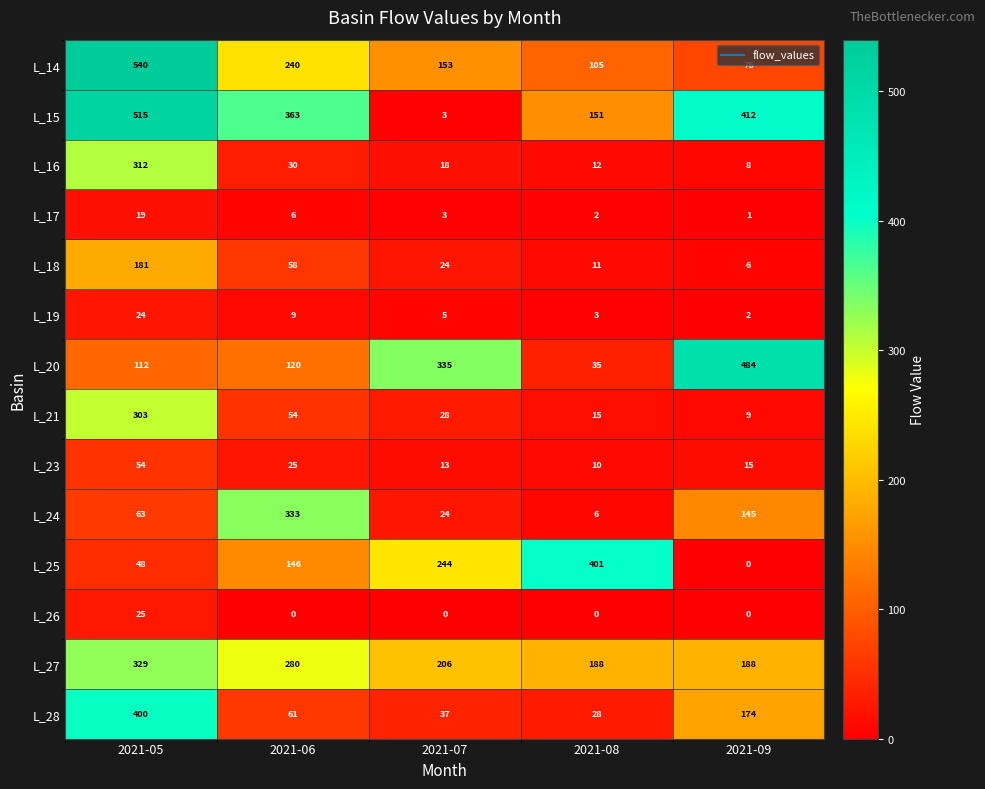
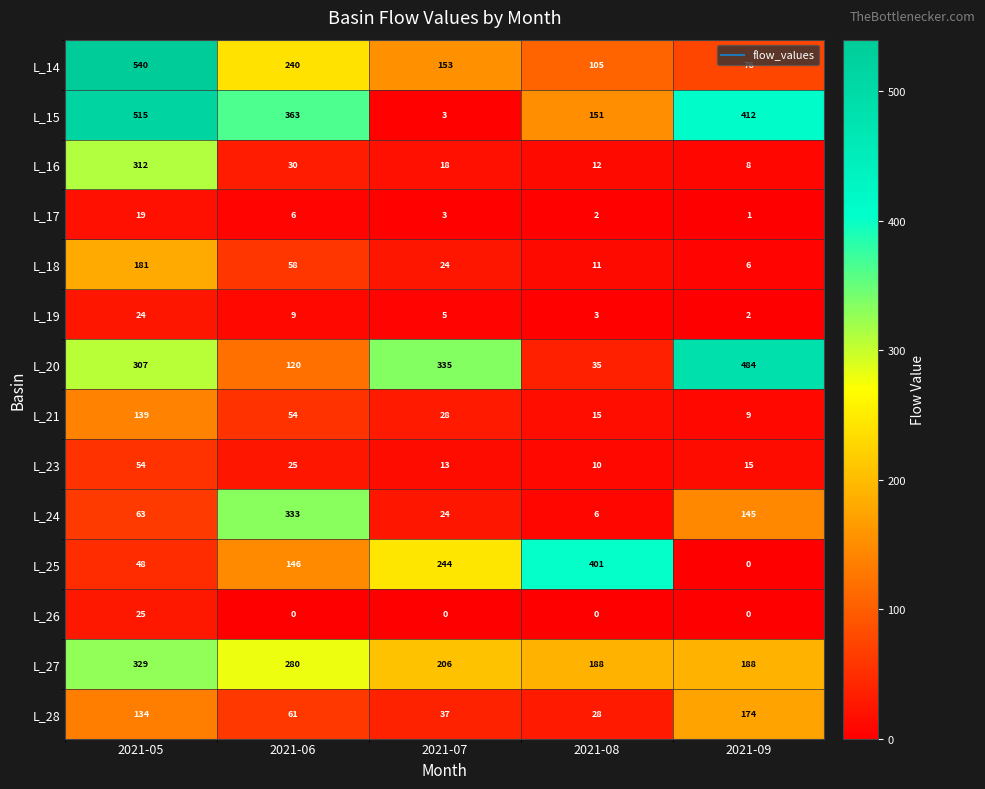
  {
    "L_14": {
      "2021-05": 540,
      "2021-06": 240,
      "2021-07": 153,
      "2021-08": 105
    },
    "L_15": {
      "2021-05": 515,
      "2021-06": 363,
      "2021-07": 3,
      "2021-08": 151,
      "2021-09": 412
    },
    "L_16": {
      "2021-05": 312,
      "2021-06": 30,
      "2021-07": 18,
      "2021-08": 12,
      "2021-09": 8
    },
    "L_17": {
      "2021-05": 19,
      "2021-06": 6,
      "2021-07": 3,
      "2021-08": 2,
      "2021-09": 1
    },
    "L_18": {
      "2021-05": 181,
      "2021-06": 58,
      "2021-07": 24,
      "2021-08": 11,
      "2021-09": 6
    },
    "L_19": {
      "2021-05": 24,
      "2021-06": 9,
      "2021-07": 5,
      "2021-08": 3,
      "2021-09": 2
    },
    "L_20": {
-     "2021-05": 112,
+     "2021-05": 307,
      "2021-06": 120,
      "2021-07": 335,
      "2021-08": 35,
      "2021-09": 484
    },
    "L_21": {
-     "2021-05": 303,
+     "2021-05": 139,
      "2021-06": 54,
      "2021-07": 28,
      "2021-08": 15,
      "2021-09": 9
    },
    "L_23": {
      "2021-05": 54,
      "2021-06": 25,
      "2021-07": 13,
      "2021-08": 10,
      "2021-09": 15
    },
    "L_24": {
      "2021-05": 63,
      "2021-06": 333,
      "2021-07": 24,
      "2021-08": 6,
      "2021-09": 145
    },
    "L_25": {
      "2021-05": 48,
      "2021-06": 146,
      "2021-07": 244,
      "2021-08": 401,
      "2021-09": 0
    },
    "L_26": {
      "2021-05": 25,
      "2021-06": 0,
      "2021-07": 0,
      "2021-08": 0,
      "2021-09": 0
    },
    "L_27": {
      "2021-05": 329,
      "2021-06": 280,
      "2021-07": 206,
      "2021-08": 188,
      "2021-09": 188
    },
    "L_28": {
-     "2021-05": 400,
+     "2021-05": 134,
      "2021-06": 61,
      "2021-07": 37,
      "2021-08": 28,
      "2021-09": 174
    }
  }
